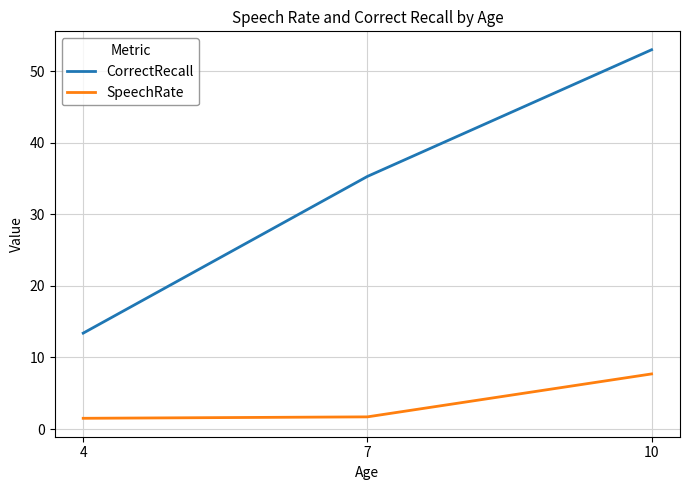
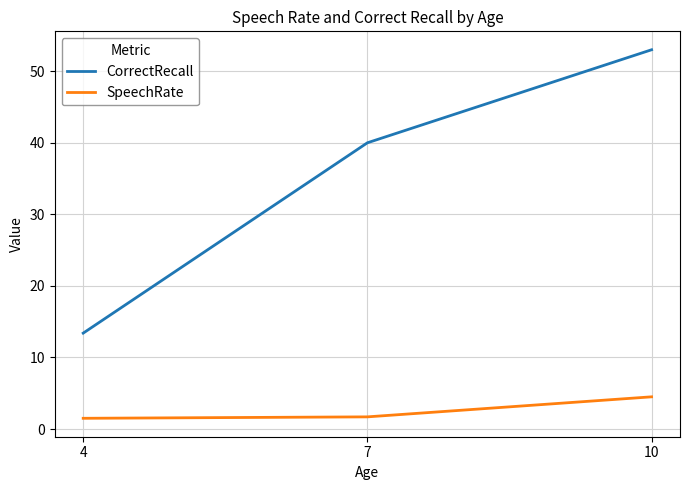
  {
    "CorrectRecall": {
      "4": 13,
-     "7": 35,
+     "7": 40,
      "10": 53
    },
    "SpeechRate": {
      "4": 2,
      "7": 2,
-     "10": 8
+     "10": 5
    }
  }
